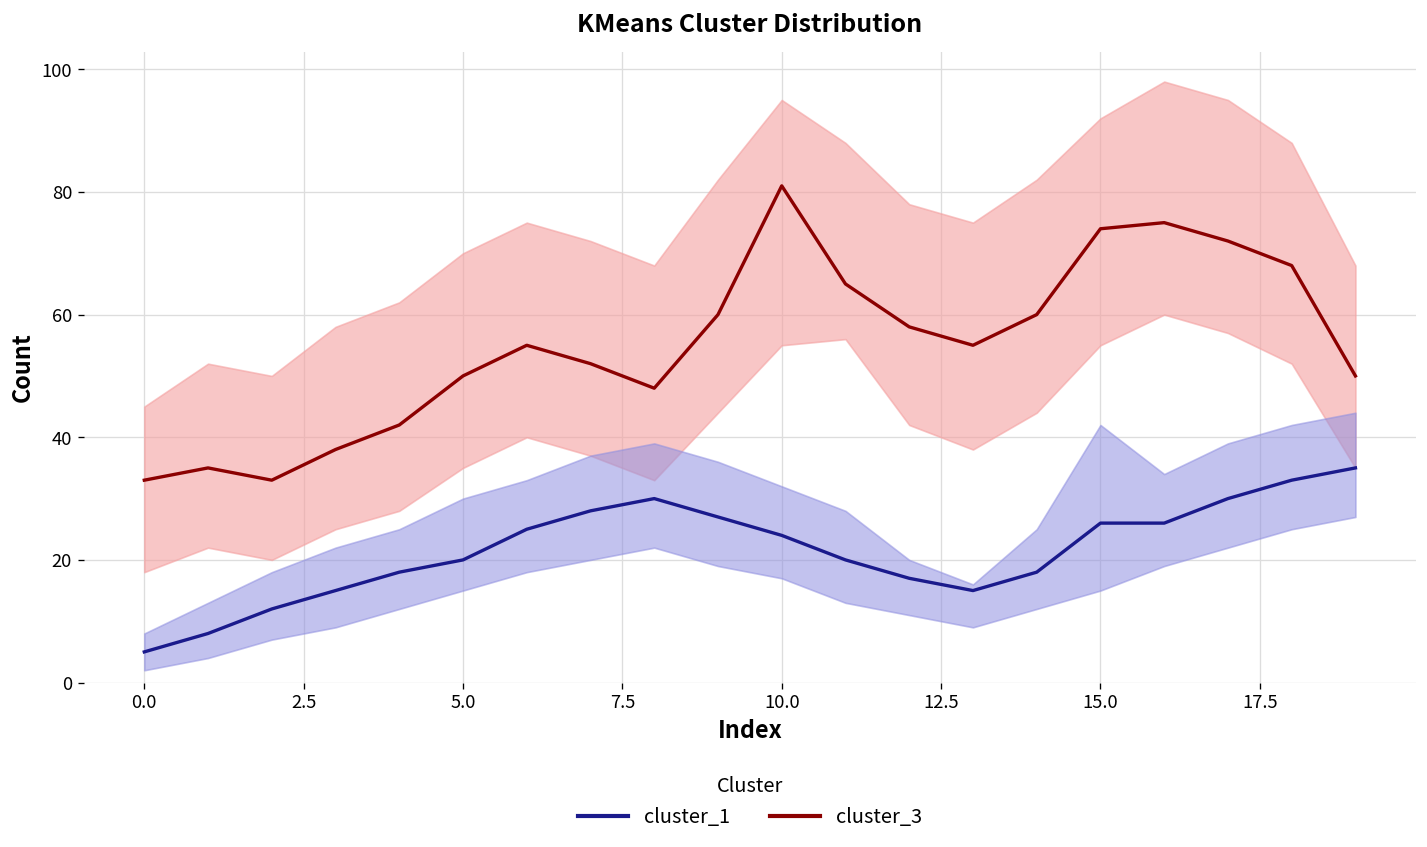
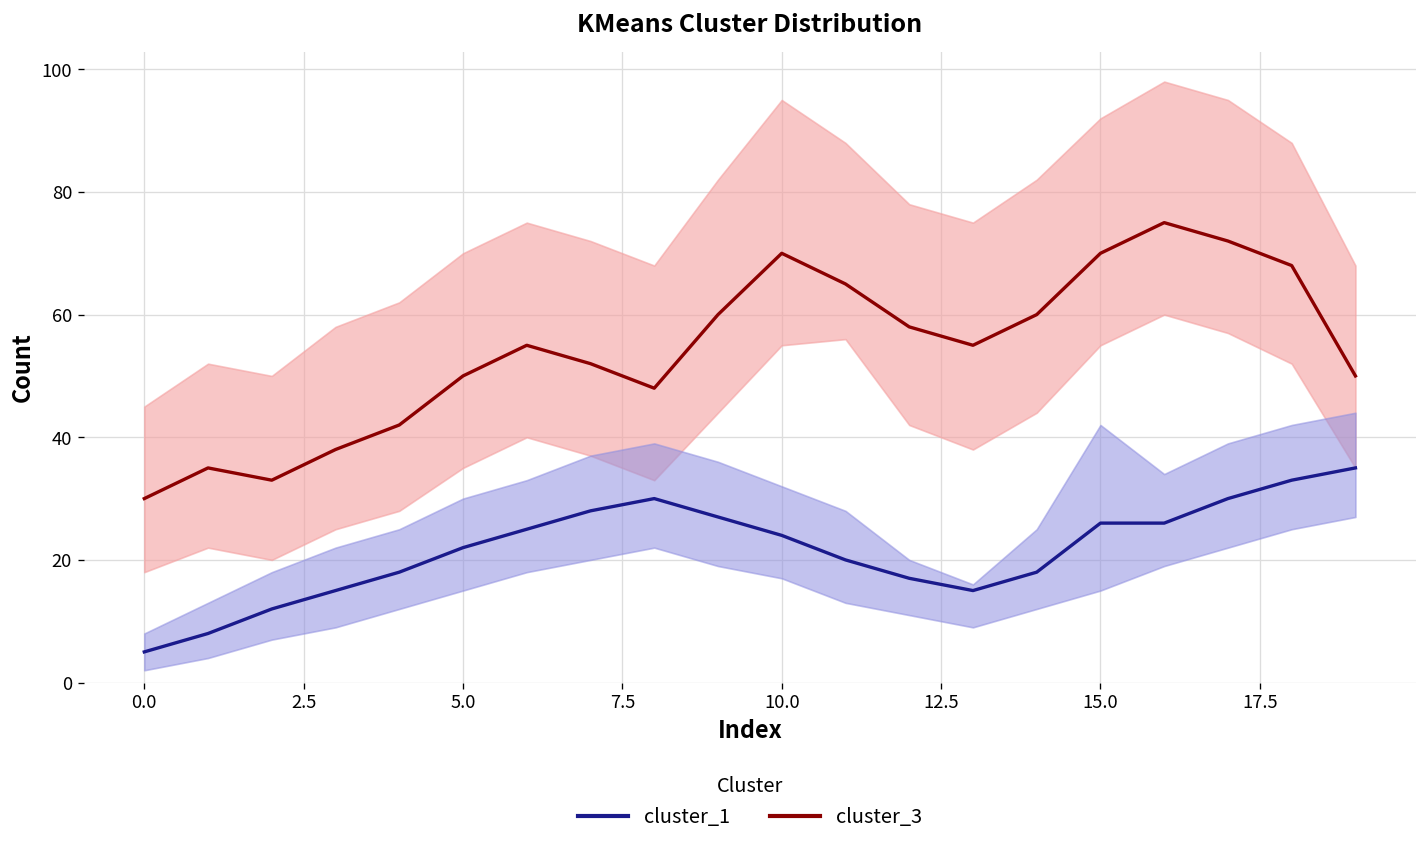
  {
    "cluster_3": {
-     "0.0": 33,
+     "0.0": 30,
      "5.0": 50,
-     "10.0": 81,
-     "15.0": 74
+     "10.0": 70,
+     "15.0": 70
    },
    "cluster_1": {
      "0.0": 5,
-     "5.0": 20,
+     "5.0": 22,
      "10.0": 24,
      "15.0": 26
    }
  }
